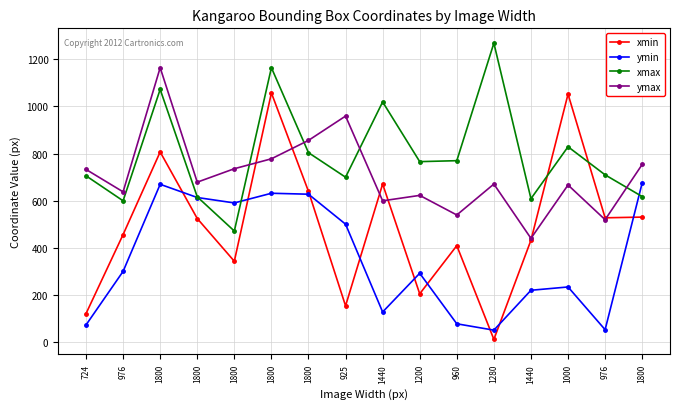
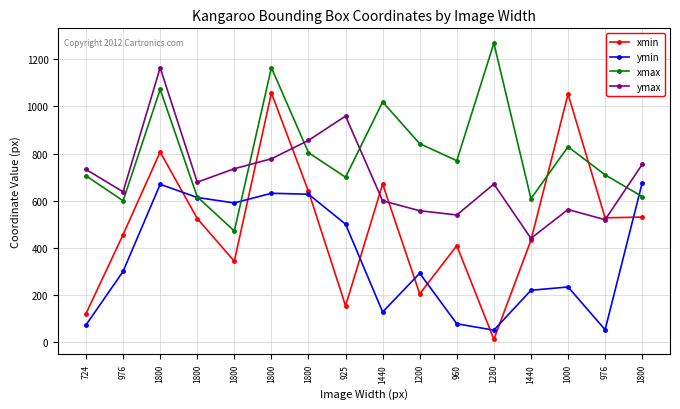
  {
    "xmin": {
      "724": 120,
      "925": 160,
      "1200": 210,
      "960": 410,
      "1280": 10,
      "1000": 1050
    },
    "ymin": {
      "724": 70,
      "925": 500,
      "1200": 290,
      "960": 80,
      "1280": 50,
      "1000": 240
    },
    "xmax": {
      "724": 710,
      "925": 700,
-     "1200": 770,
+     "1200": 840,
      "960": 770,
      "1280": 1270,
      "1000": 830
    },
    "ymax": {
      "724": 730,
      "925": 960,
-     "1200": 620,
+     "1200": 560,
      "960": 540,
      "1280": 670,
-     "1000": 670
+     "1000": 560
    }
  }
